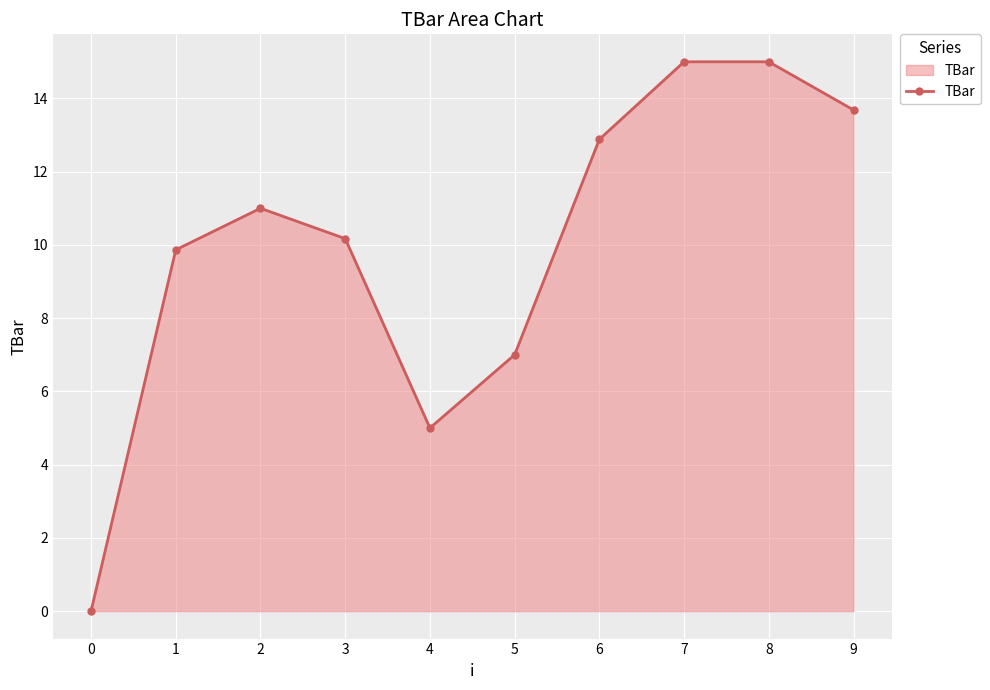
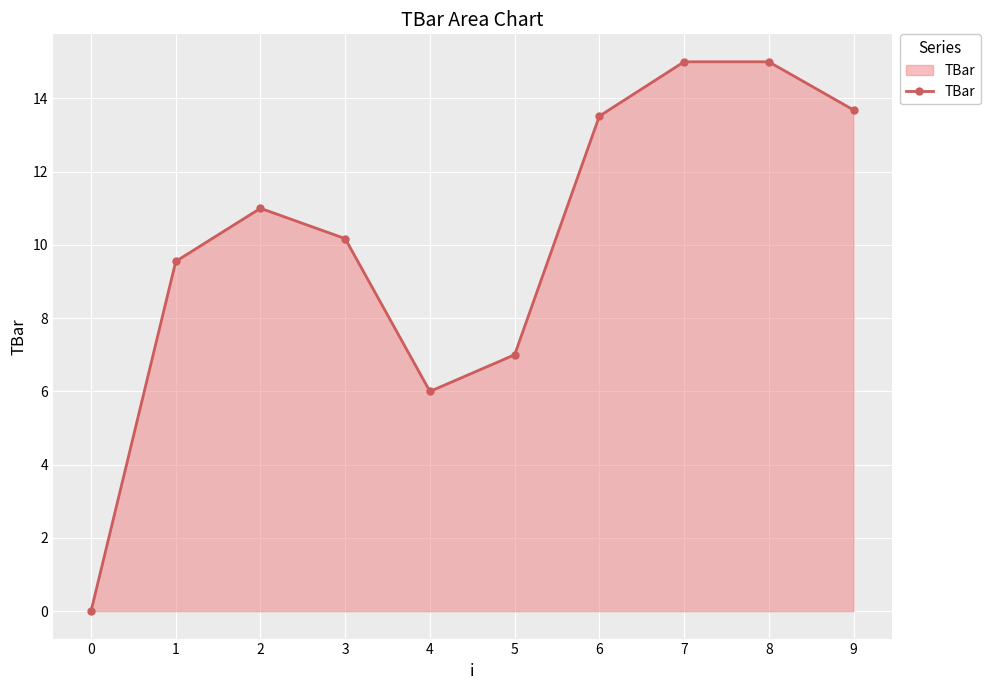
  {
    "0": 0.0,
-   "1": 9.9,
+   "1": 9.5,
    "2": 11.0,
    "3": 10.2,
-   "4": 5,
+   "4": 6,
    "5": 7.0,
-   "6": 12.9,
+   "6": 13.5,
    "7": 15.0,
    "8": 15.0,
    "9": 13.7
  }
